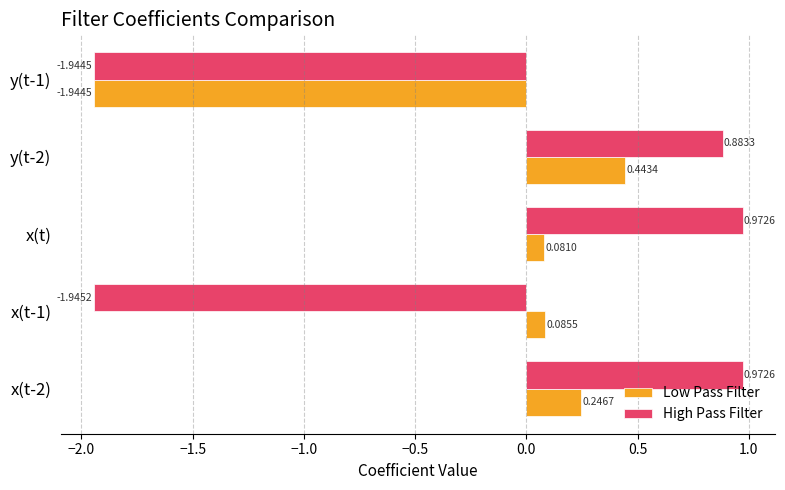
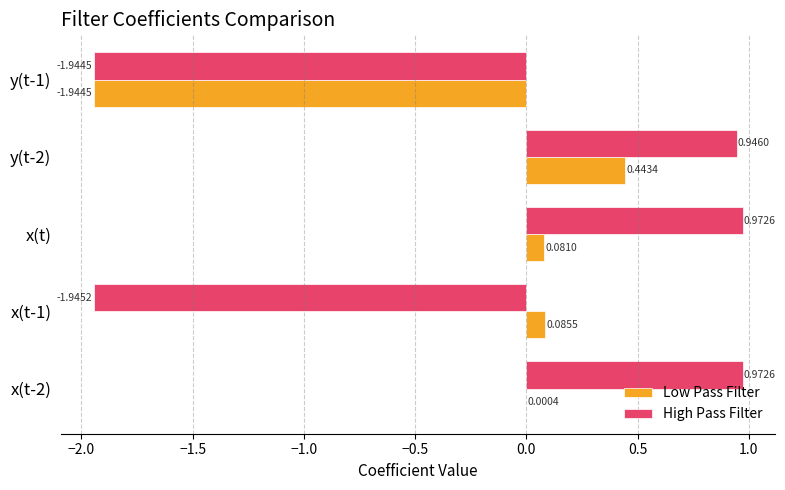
  {
    "Low Pass Filter": {
      "y(t-1)": -1.9445,
      "y(t-2)": 0.4434,
      "x(t)": 0.0810,
      "x(t-1)": 0.0855,
-     "x(t-2)": 0.2467
+     "x(t-2)": 0.0004
    },
    "High Pass Filter": {
      "y(t-1)": -1.9445,
-     "y(t-2)": 0.8833,
+     "y(t-2)": 0.9460,
      "x(t)": 0.9726,
      "x(t-1)": -1.9452,
      "x(t-2)": 0.9726
    }
  }
